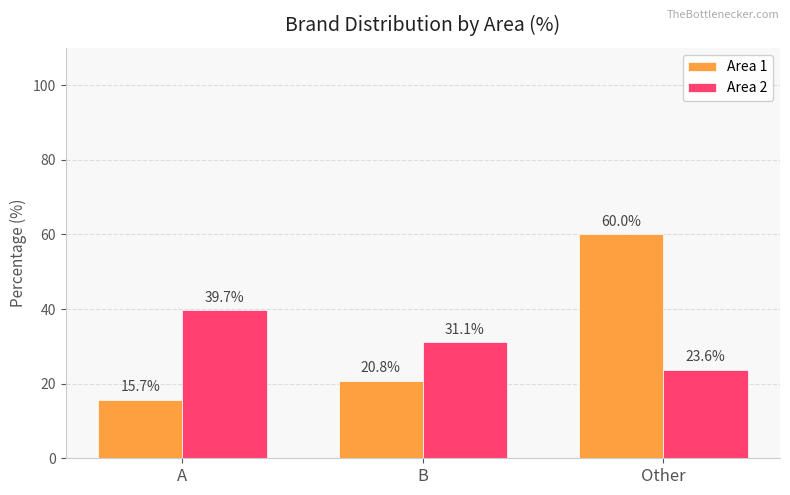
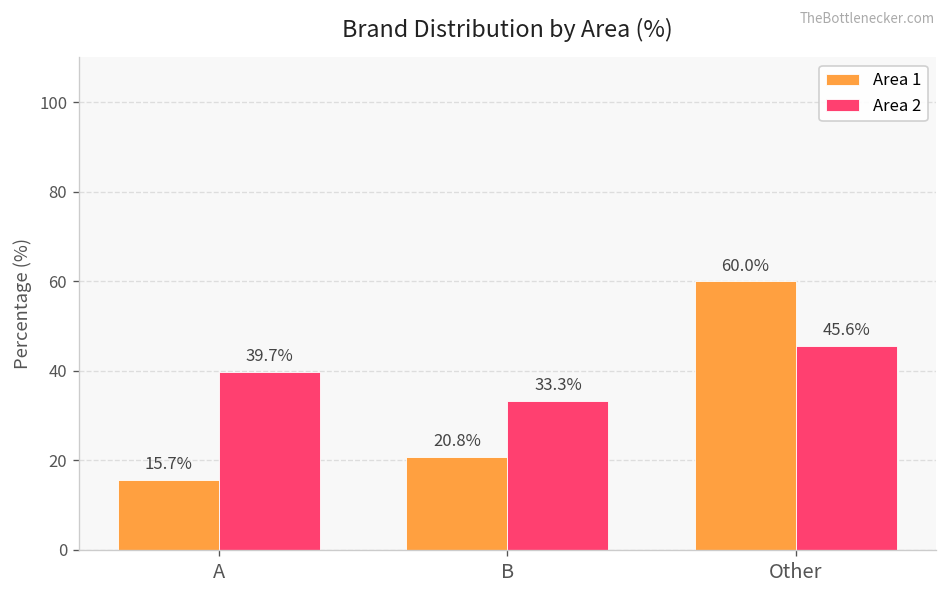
  {
    "Area 1": {
      "A": "15.7%",
      "B": "20.8%",
      "Other": "60.0%"
    },
    "Area 2": {
      "A": "39.7%",
-     "B": "31.1%",
-     "Other": "23.6%"
+     "B": "33.3%",
+     "Other": "45.6%"
    }
  }
